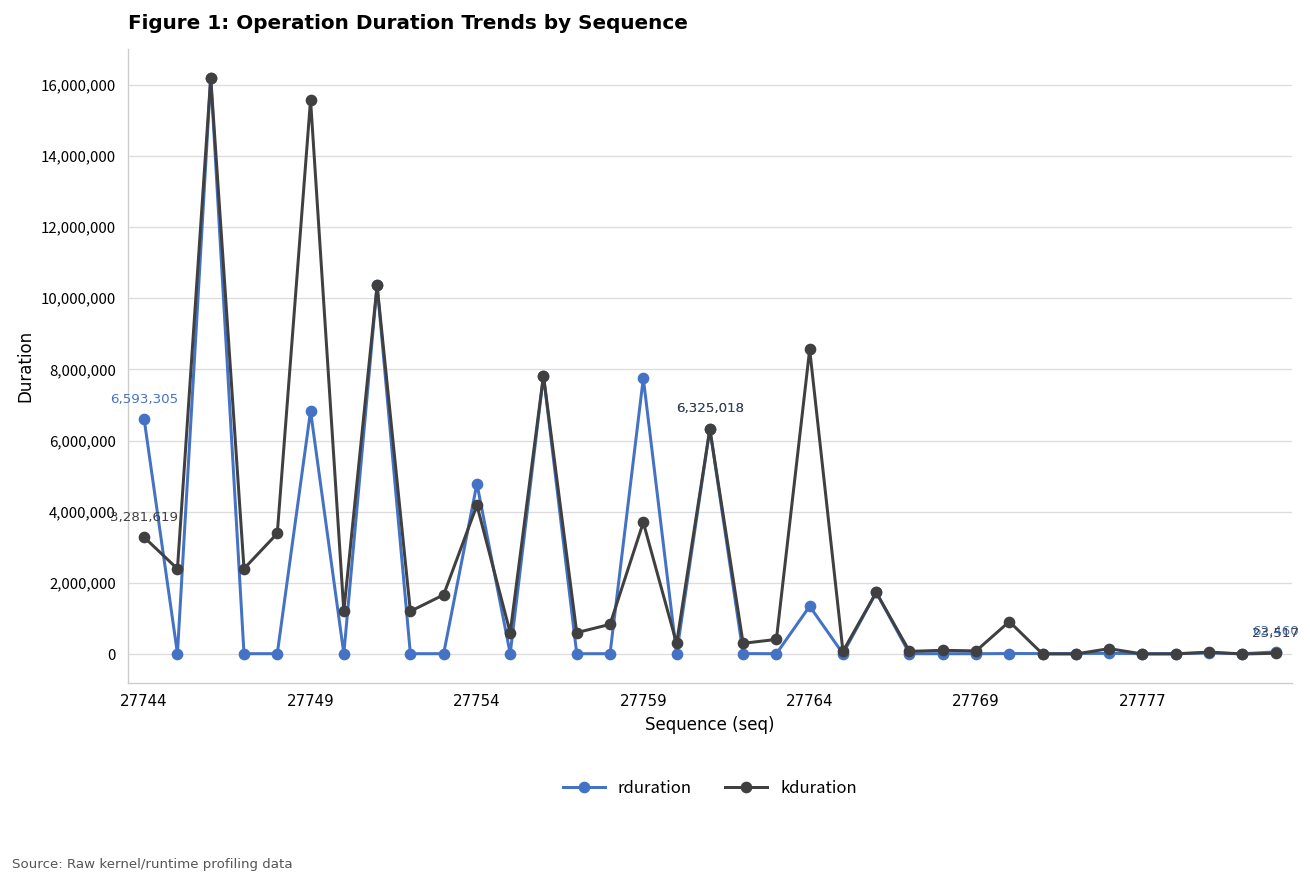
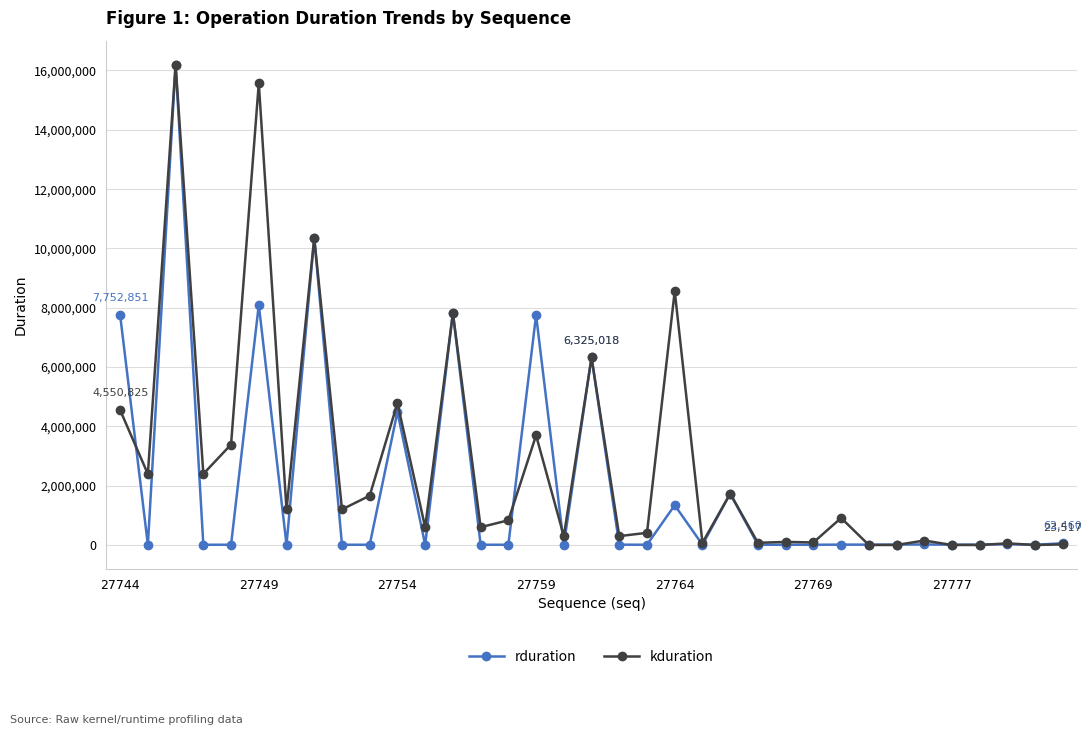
  {
    "rduration": {
-     "27744": "6,593,305",
-     "27749": "6,800,000",
-     "27754": "4,800,000"
+     "27744": "7,752,851",
+     "27749": "8,100,000",
+     "27754": "4,500,000"
    },
    "kduration": {
-     "27744": "3,281,619",
-     "27754": "4,200,000"
+     "27744": "4,550,825",
+     "27754": "4,800,000"
    }
  }
